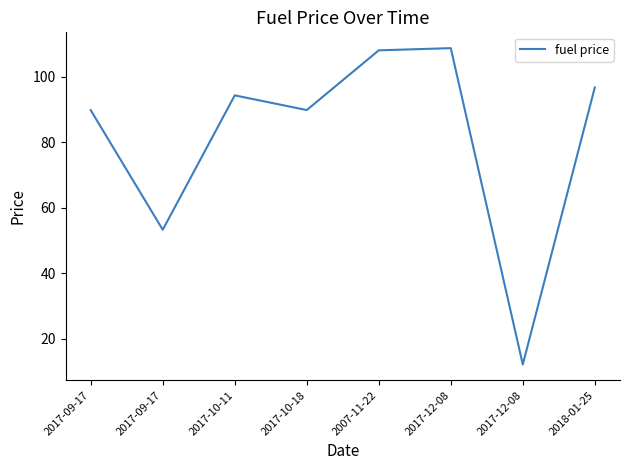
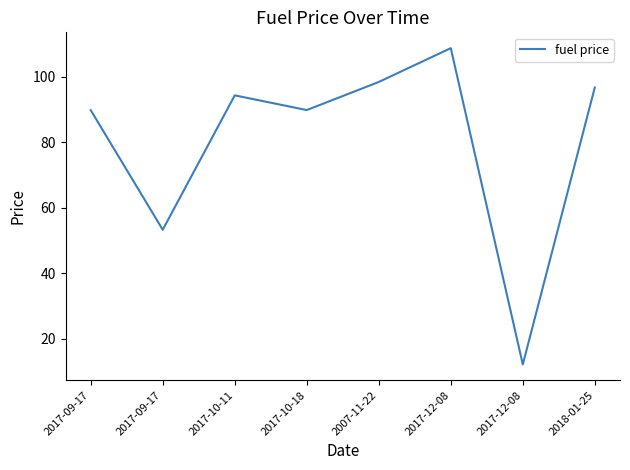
  {
    "2017-10-11": 94,
    "2017-10-18": 90,
-   "2007-11-22": 108,
+   "2007-11-22": 98,
    "2018-01-25": 97
  }
